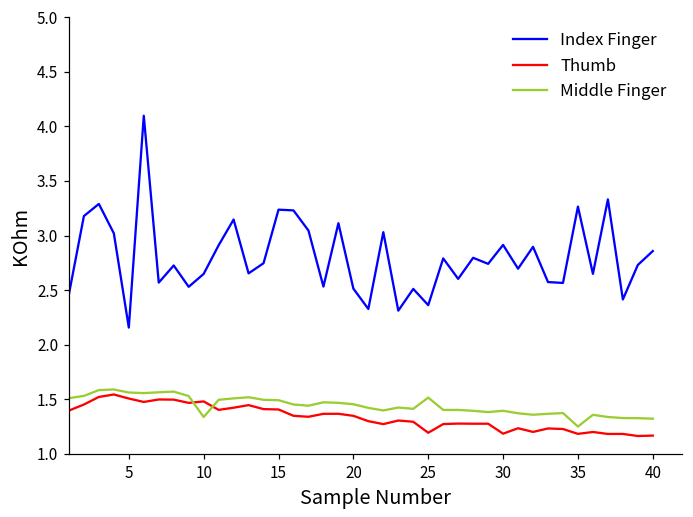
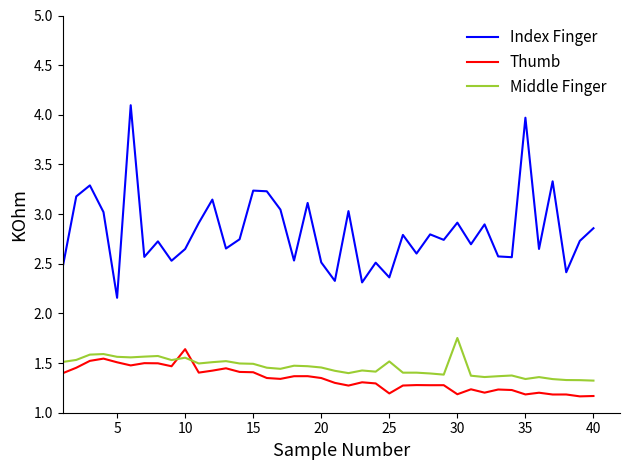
  {
    "Index Finger": {
      "5": 2.2,
      "10": 2.6,
      "15": 3.2,
      "20": 2.5,
      "25": 2.4,
      "30": 2.9,
-     "35": 3.3,
+     "35": 4.0,
      "40": 2.9
    },
    "Thumb": {
      "5": 1.5,
-     "10": 1.5,
+     "10": 1.6,
      "15": 1.4,
      "20": 1.3,
      "25": 1.2,
      "30": 1.2,
      "35": 1.2,
      "40": 1.2
    },
    "Middle Finger": {
      "5": 1.6,
-     "10": 1.3,
+     "10": 1.6,
      "15": 1.5,
      "20": 1.5,
      "25": 1.5,
-     "30": 1.4,
-     "35": 1.25,
+     "30": 1.8,
+     "35": 1.34,
      "40": 1.3
    }
  }
